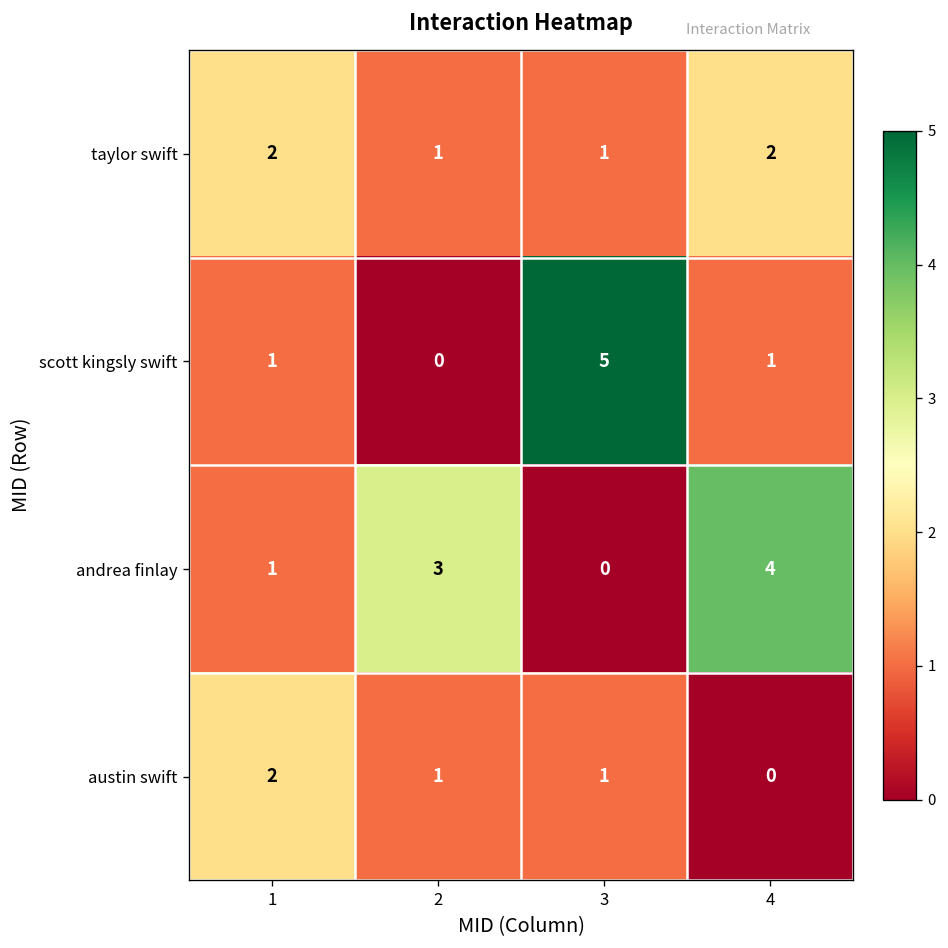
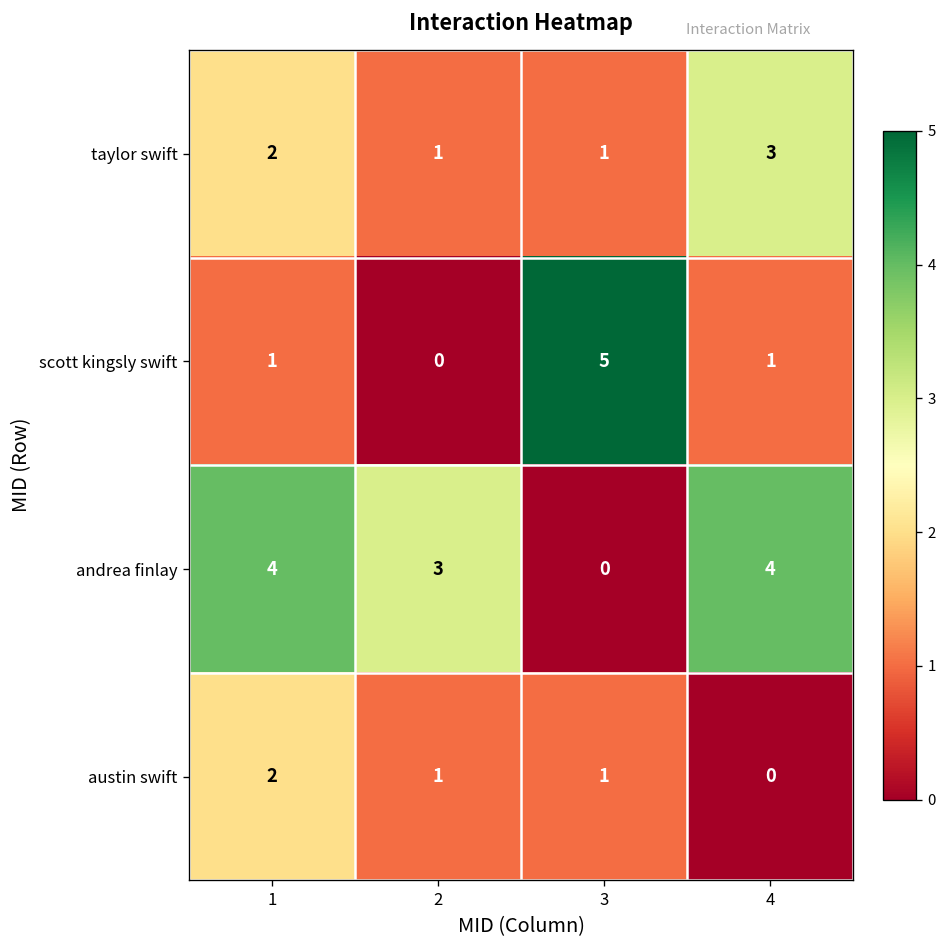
  {
    "taylor swift": {
      "1": 2,
      "2": 1,
      "3": 1,
-     "4": 2
+     "4": 3
    },
    "scott kingsly swift": {
      "1": 1,
      "2": 0,
      "3": 5,
      "4": 1
    },
    "andrea finlay": {
-     "1": 1,
+     "1": 4,
      "2": 3,
      "3": 0,
      "4": 4
    },
    "austin swift": {
      "1": 2,
      "2": 1,
      "3": 1,
      "4": 0
    }
  }
